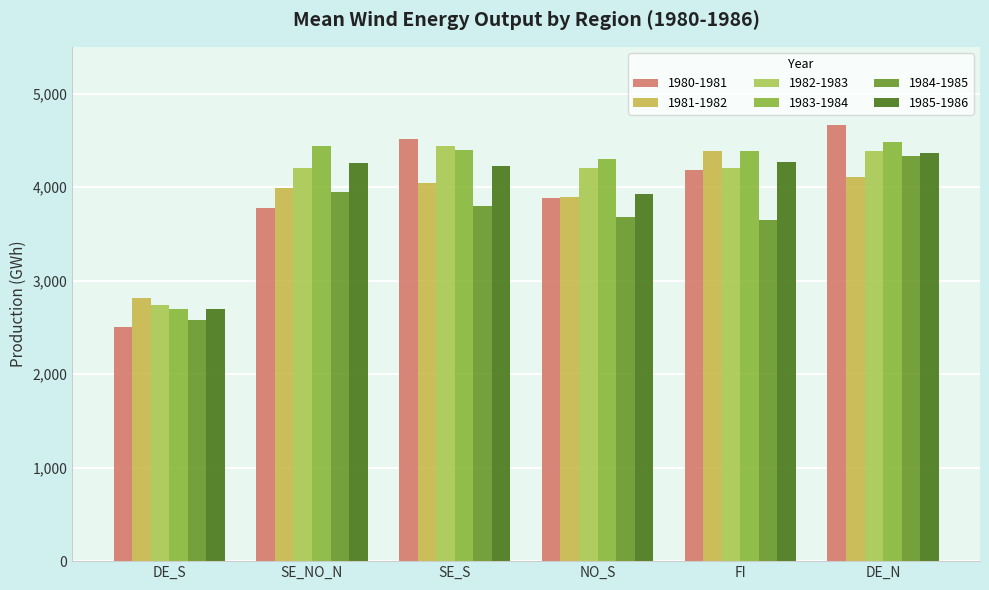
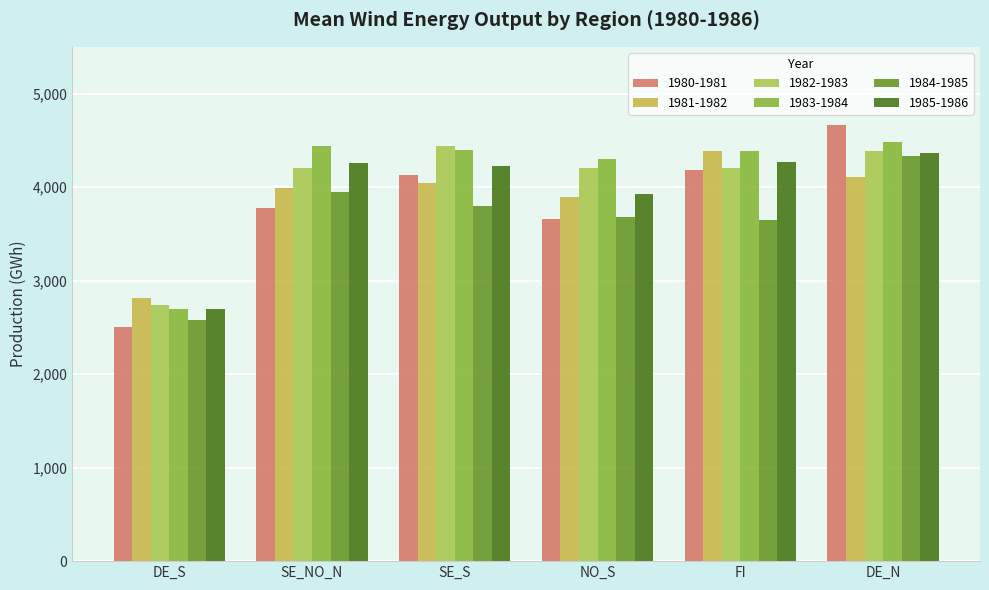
  {
    "1980-1981": {
      "DE_S": "2,500",
      "SE_NO_N": "3,800",
-     "SE_S": "4,500",
-     "NO_S": "3,900",
+     "SE_S": "4,100",
+     "NO_S": "3,700",
      "FI": "4,200",
      "DE_N": "4,700"
    }
  }
